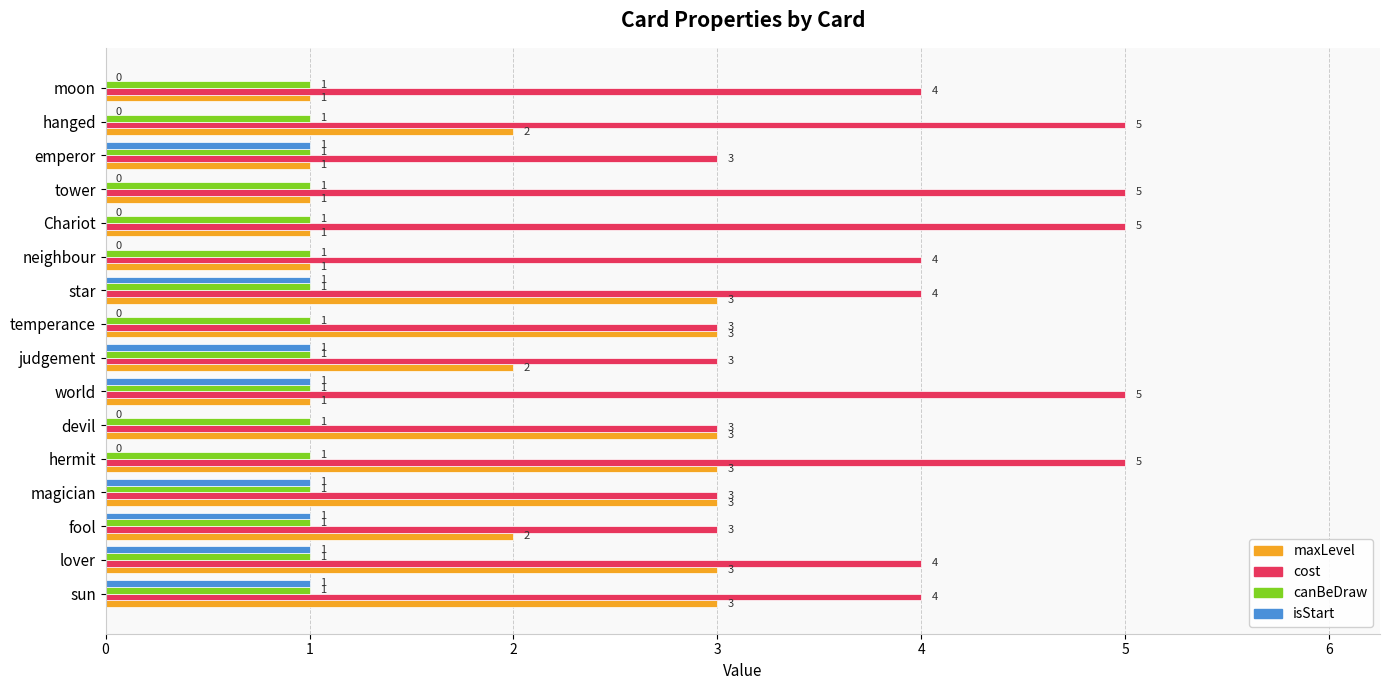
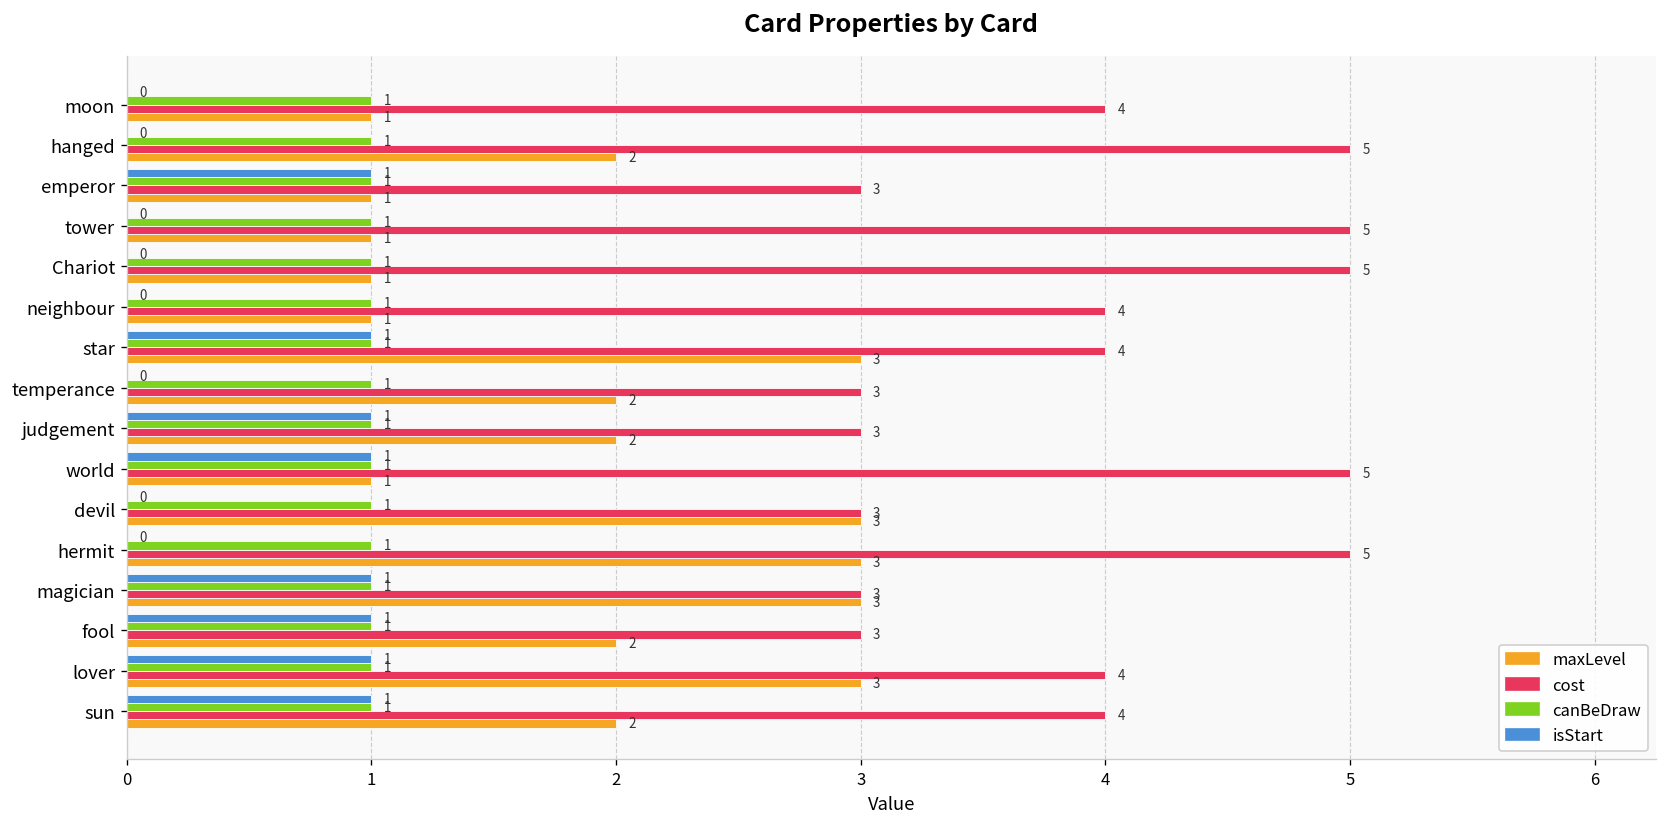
  {
    "maxLevel": {
      "moon": 1,
      "hanged": 2,
      "emperor": 1,
      "tower": 1,
      "Chariot": 1,
      "neighbour": 1,
      "star": 3,
-     "temperance": 3,
+     "temperance": 2,
      "judgement": 2,
      "world": 1,
      "hermit": 3,
      "fool": 2,
      "lover": 3,
-     "sun": 3
+     "sun": 2
    },
    "cost": {
      "moon": 4,
      "hanged": 5,
      "emperor": 3,
      "tower": 5,
      "Chariot": 5,
      "neighbour": 4,
      "star": 4,
      "judgement": 3,
      "world": 5,
      "hermit": 5,
      "fool": 3,
      "lover": 4,
      "sun": 4
    },
    "canBeDraw": {
      "moon": 1,
      "hanged": 1,
      "tower": 1,
      "Chariot": 1,
      "neighbour": 1,
      "temperance": 1,
      "devil": 1,
      "hermit": 1
    },
    "isStart": {
      "moon": 0,
      "hanged": 0,
      "tower": 0,
      "Chariot": 0,
      "neighbour": 0,
      "temperance": 0,
      "devil": 0,
      "hermit": 0
    }
  }
